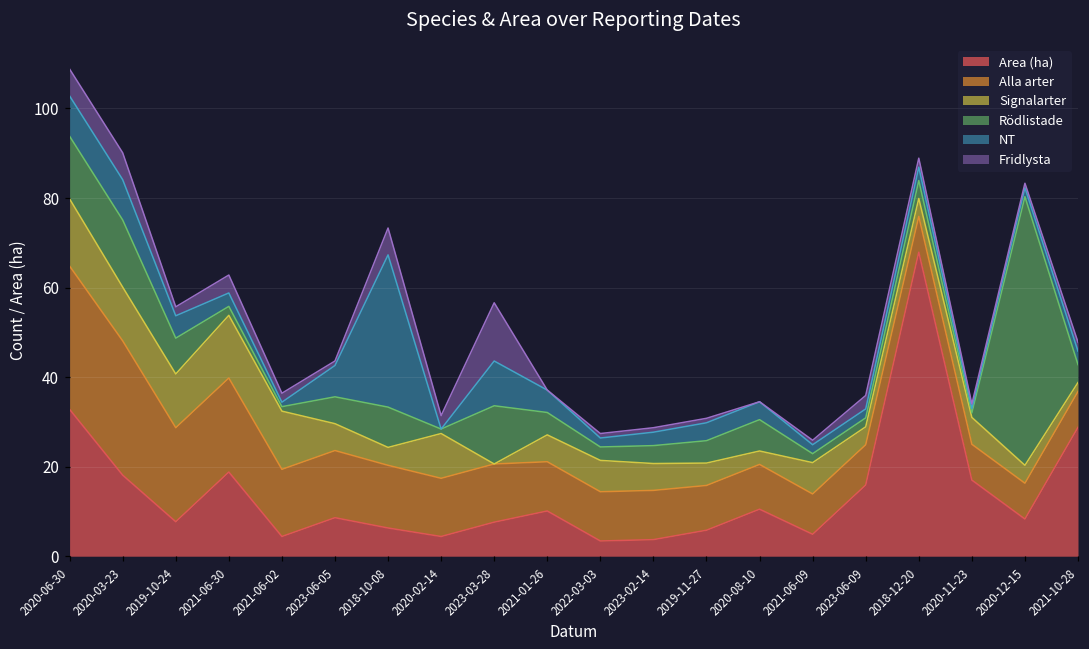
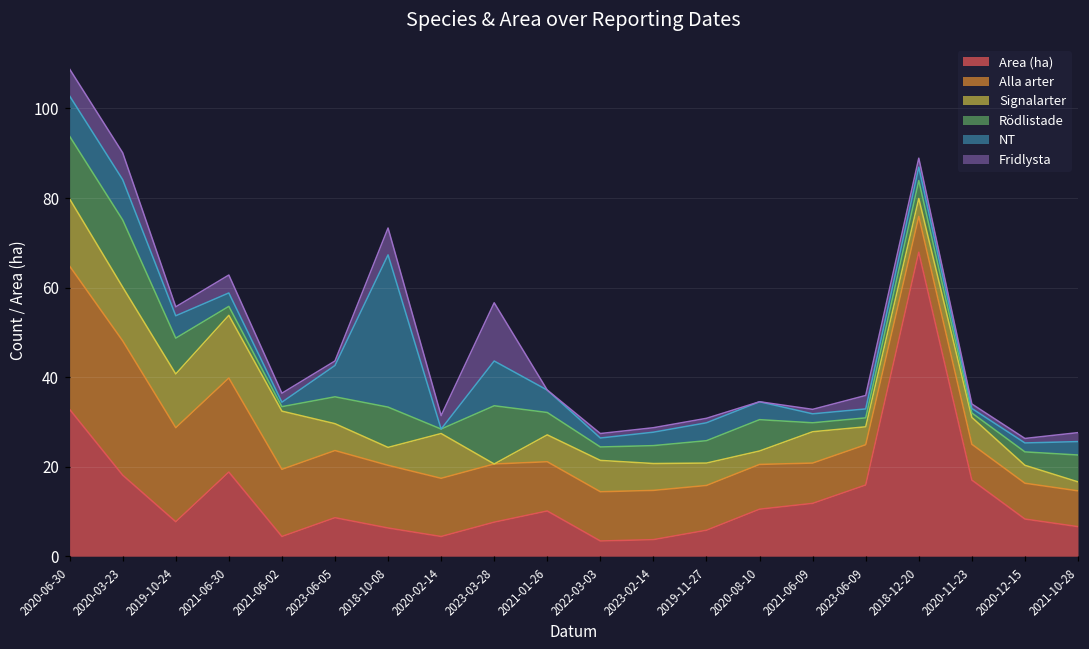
  {
    "Area (ha)": {
      "2020-06-30": 33,
      "2020-03-23": 18,
      "2019-10-24": 8,
      "2021-06-30": 19,
      "2021-06-02": 4,
      "2023-06-05": 9,
      "2018-10-08": 6,
      "2020-02-14": 4,
      "2023-03-28": 8,
      "2021-01-26": 10,
      "2022-03-03": 3,
      "2023-02-14": 4,
      "2019-11-27": 6,
      "2020-08-10": 11,
-     "2021-06-09": 5,
+     "2021-06-09": 12,
      "2023-06-09": 16,
      "2018-12-20": 68,
      "2020-11-23": 17,
      "2020-12-15": 8,
-     "2021-10-28": 29
+     "2021-10-28": 7
    },
    "Rödlistade": {
      "2020-06-30": 14,
      "2020-03-23": 15,
      "2019-10-24": 8,
      "2021-06-30": 2,
      "2021-06-02": 1,
      "2023-06-05": 6,
      "2018-10-08": 9,
      "2023-03-28": 13,
      "2021-01-26": 5,
      "2022-03-03": 3,
      "2023-02-14": 4,
      "2019-11-27": 5,
      "2020-08-10": 7,
      "2021-06-09": 2,
      "2023-06-09": 2,
      "2018-12-20": 4,
      "2020-11-23": 1,
-     "2020-12-15": 60,
-     "2021-10-28": 4
+     "2020-12-15": 3,
+     "2021-10-28": 6
    },
    "NT": {
      "2020-06-30": 9,
      "2020-03-23": 9,
      "2019-10-24": 5,
      "2021-06-30": 3,
      "2021-06-02": 1,
      "2023-06-05": 7,
      "2018-10-08": 34,
      "2023-03-28": 10,
      "2022-03-03": 2,
      "2023-02-14": 3,
      "2019-11-27": 4,
      "2021-06-09": 2,
      "2023-06-09": 2,
      "2018-12-20": 3,
      "2020-11-23": 1,
      "2020-12-15": 2,
      "2021-10-28": 3
    },
    "Fridlysta": {
      "2020-06-30": 6,
      "2020-03-23": 6,
      "2019-10-24": 2,
      "2021-06-30": 4,
      "2021-06-02": 2,
      "2023-06-05": 1,
      "2018-10-08": 6,
      "2020-02-14": 3,
      "2023-03-28": 13,
      "2022-03-03": 1,
      "2023-02-14": 1,
      "2019-11-27": 1,
      "2021-06-09": 1,
      "2023-06-09": 3,
      "2018-12-20": 2,
      "2020-11-23": 1,
      "2020-12-15": 1,
      "2021-10-28": 2
    }
  }
